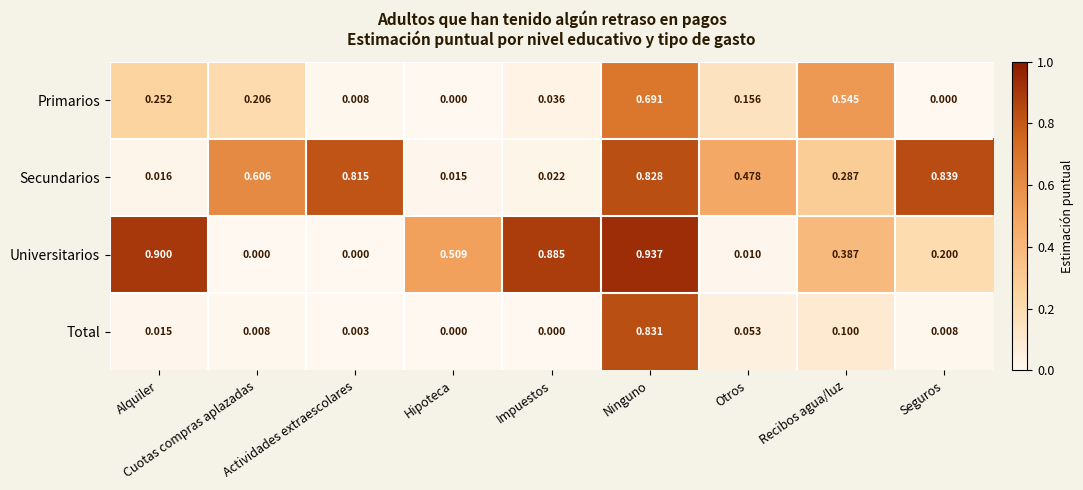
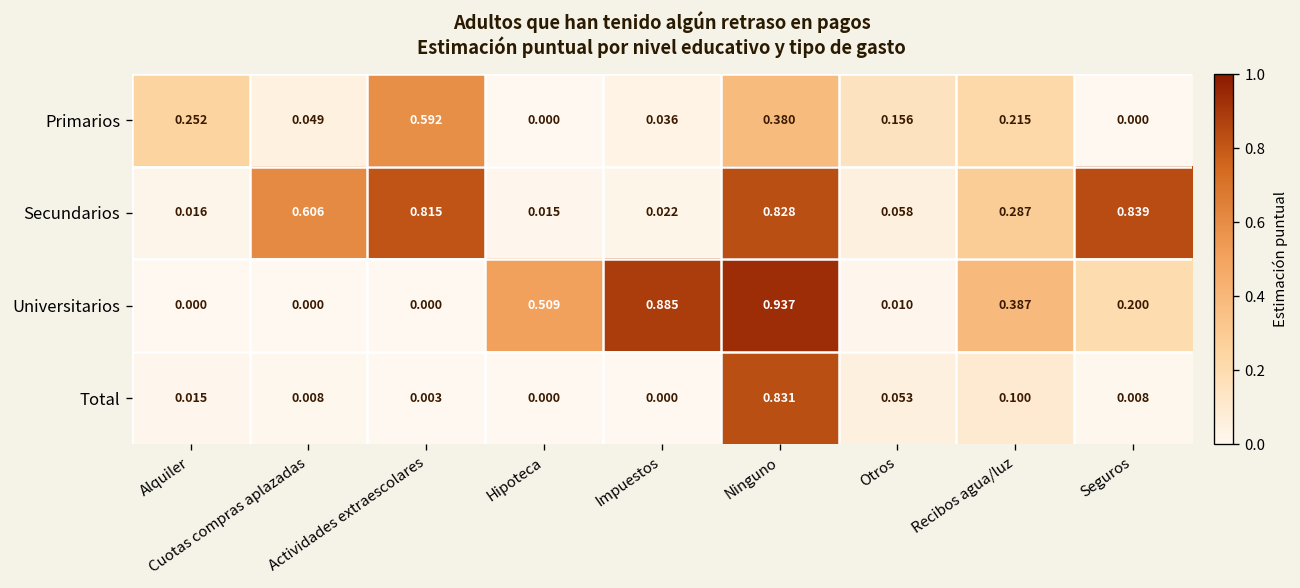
  {
    "Primarios": {
      "Alquiler": 0.252,
-     "Cuotas compras aplazadas": 0.206,
-     "Actividades extraescolares": 0.008,
+     "Cuotas compras aplazadas": 0.049,
+     "Actividades extraescolares": 0.592,
      "Hipoteca": 0.000,
      "Impuestos": 0.036,
-     "Ninguno": 0.691,
+     "Ninguno": 0.380,
      "Otros": 0.156,
-     "Recibos agua/luz": 0.545,
+     "Recibos agua/luz": 0.215,
      "Seguros": 0.000
    },
    "Secundarios": {
      "Alquiler": 0.016,
      "Cuotas compras aplazadas": 0.606,
      "Actividades extraescolares": 0.815,
      "Hipoteca": 0.015,
      "Impuestos": 0.022,
      "Ninguno": 0.828,
-     "Otros": 0.478,
+     "Otros": 0.058,
      "Recibos agua/luz": 0.287,
      "Seguros": 0.839
    },
    "Universitarios": {
-     "Alquiler": 0.900,
+     "Alquiler": 0.000,
      "Cuotas compras aplazadas": 0.000,
      "Actividades extraescolares": 0.000,
      "Hipoteca": 0.509,
      "Impuestos": 0.885,
      "Ninguno": 0.937,
      "Otros": 0.010,
      "Recibos agua/luz": 0.387,
      "Seguros": 0.200
    },
    "Total": {
      "Alquiler": 0.015,
      "Cuotas compras aplazadas": 0.008,
      "Actividades extraescolares": 0.003,
      "Hipoteca": 0.000,
      "Impuestos": 0.000,
      "Ninguno": 0.831,
      "Otros": 0.053,
      "Recibos agua/luz": 0.100,
      "Seguros": 0.008
    }
  }
